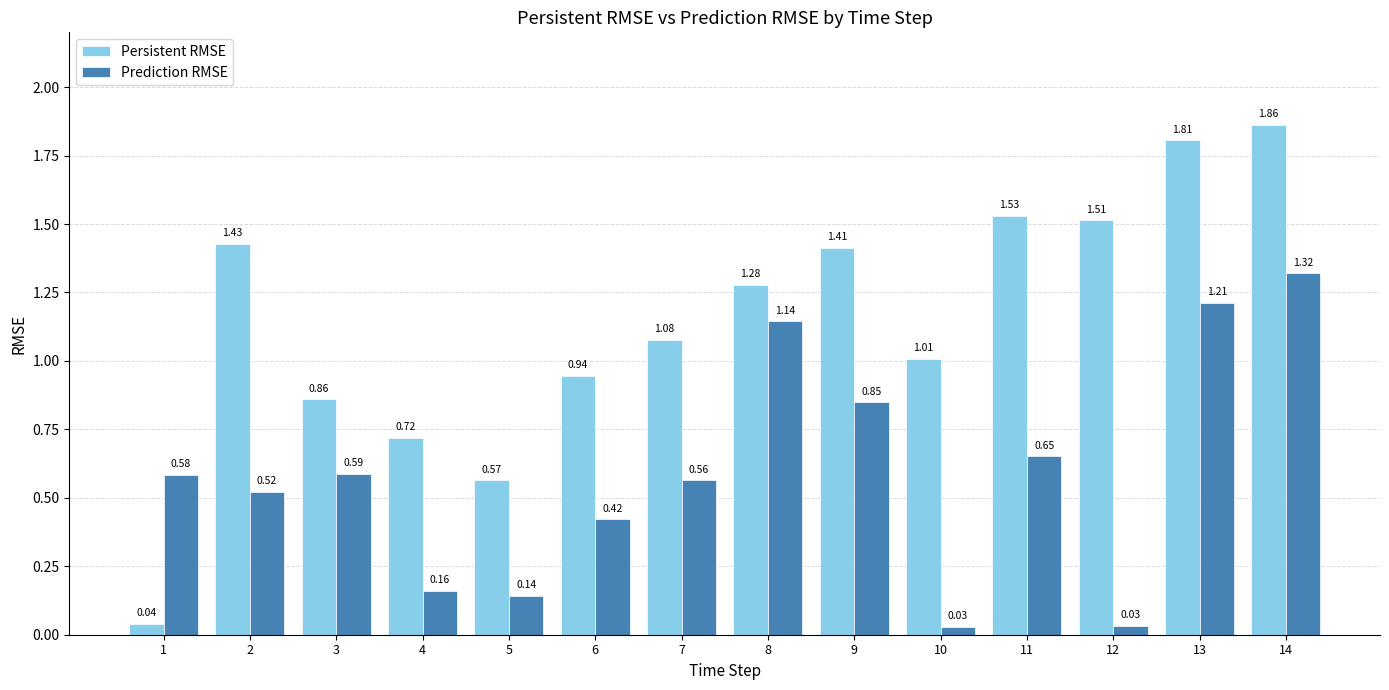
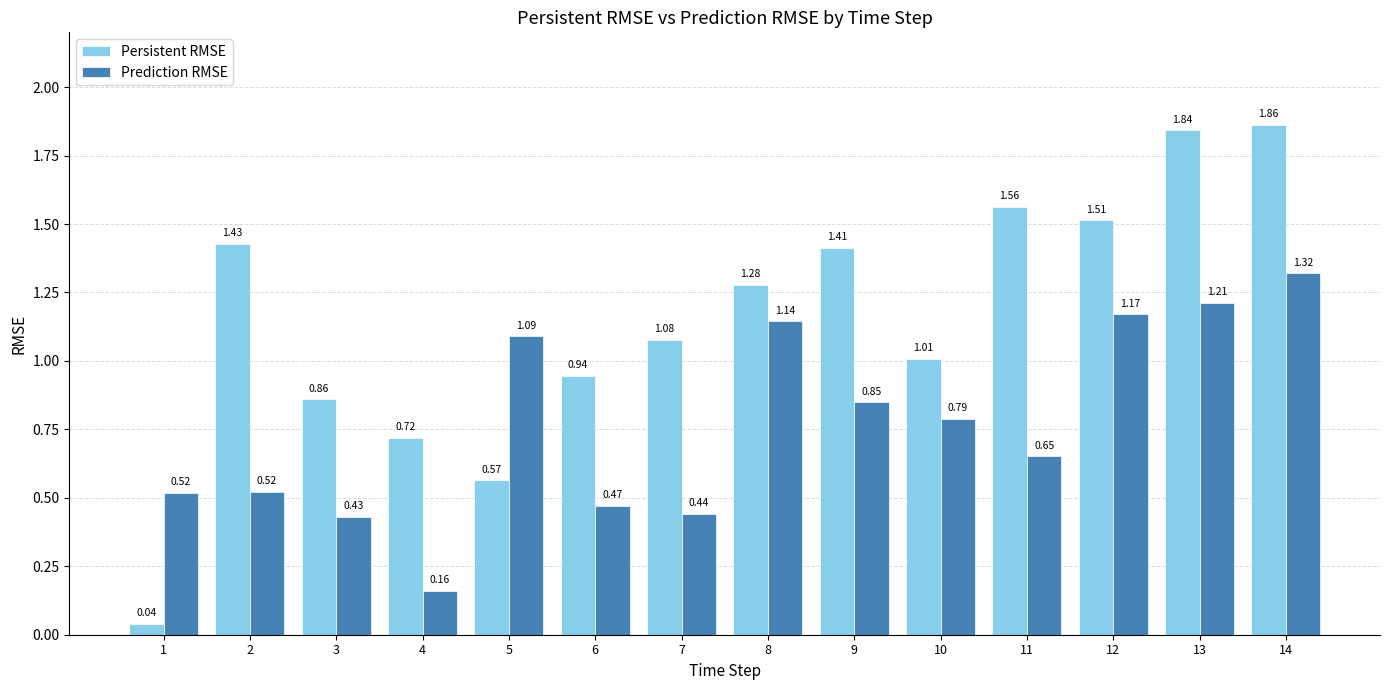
  {
    "Persistent RMSE": {
      "1": 0.04,
      "2": 1.43,
      "3": 0.86,
      "4": 0.72,
      "5": 0.57,
      "6": 0.94,
      "7": 1.08,
      "8": 1.28,
      "9": 1.41,
      "10": 1.01,
-     "11": 1.53,
+     "11": 1.56,
      "12": 1.51,
-     "13": 1.81,
+     "13": 1.84,
      "14": 1.86
    },
    "Prediction RMSE": {
-     "1": 0.58,
+     "1": 0.52,
      "2": 0.52,
-     "3": 0.59,
+     "3": 0.43,
      "4": 0.16,
-     "5": 0.14,
-     "6": 0.42,
-     "7": 0.56,
+     "5": 1.09,
+     "6": 0.47,
+     "7": 0.44,
      "8": 1.14,
      "9": 0.85,
-     "10": 0.03,
+     "10": 0.79,
      "11": 0.65,
-     "12": 0.03,
+     "12": 1.17,
      "13": 1.21,
      "14": 1.32
    }
  }
